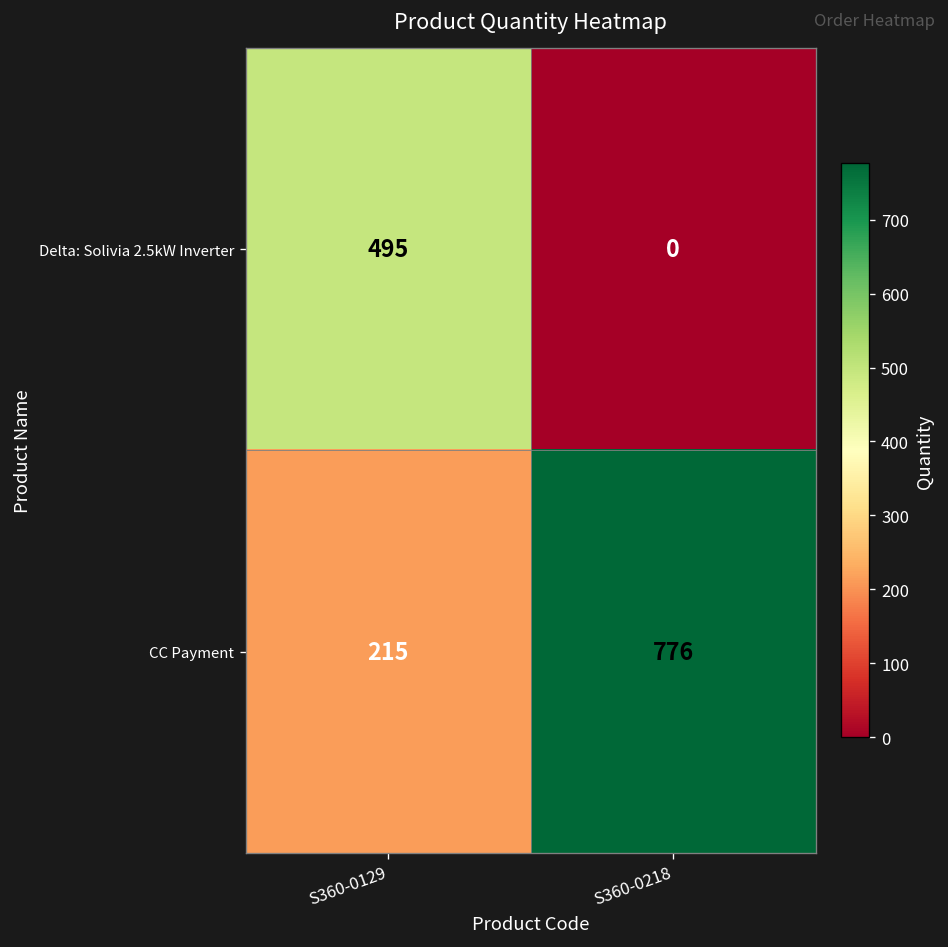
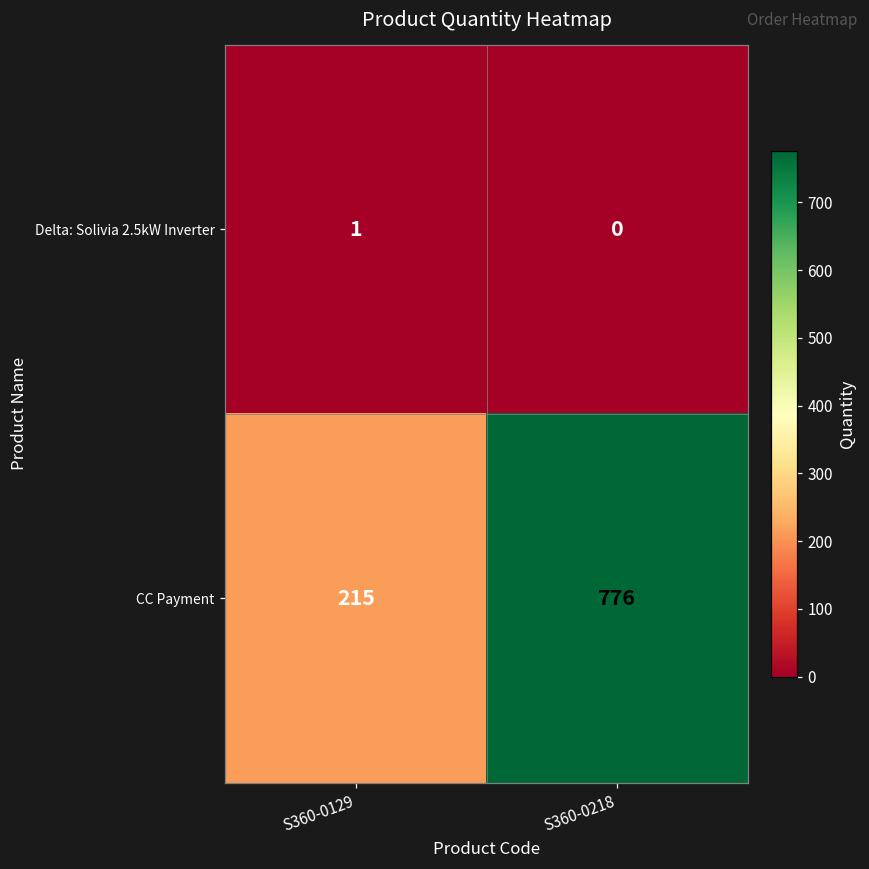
  {
    "Delta: Solivia 2.5kW Inverter": {
-     "S360-0129": 495,
+     "S360-0129": 1,
      "S360-0218": 0
    },
    "CC Payment": {
      "S360-0129": 215,
      "S360-0218": 776
    }
  }
